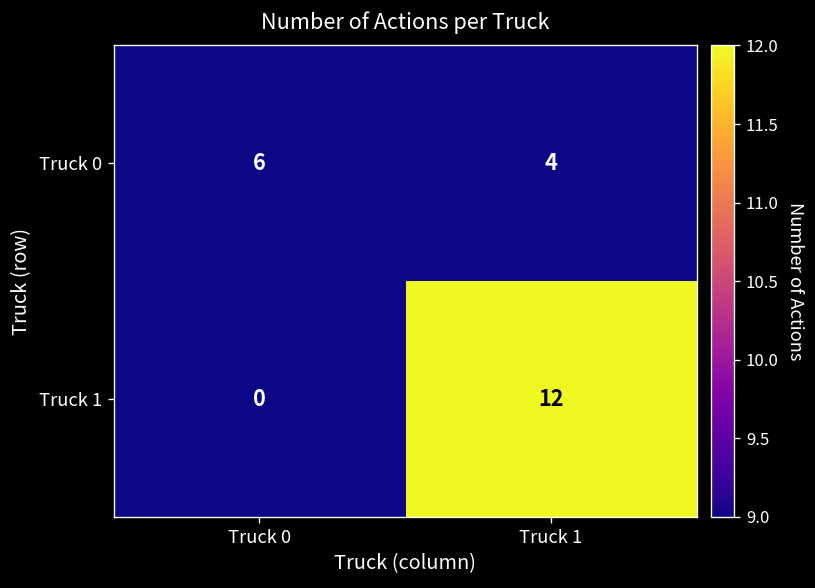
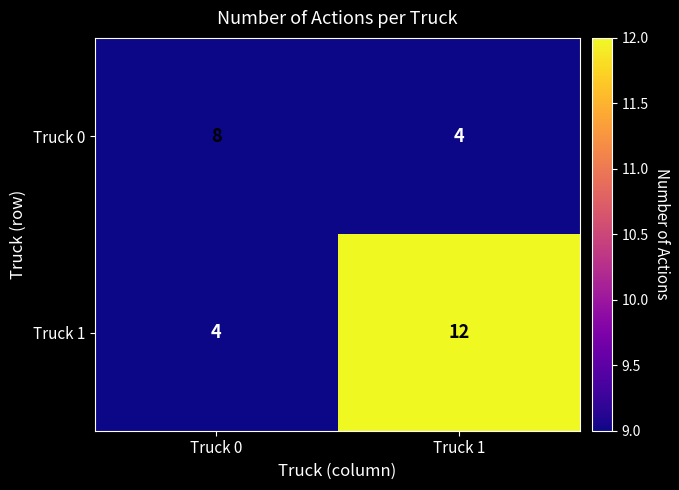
  {
    "Truck 0": {
-     "Truck 0": 6,
+     "Truck 0": 8,
      "Truck 1": 4
    },
    "Truck 1": {
-     "Truck 0": 0,
+     "Truck 0": 4,
      "Truck 1": 12
    }
  }
